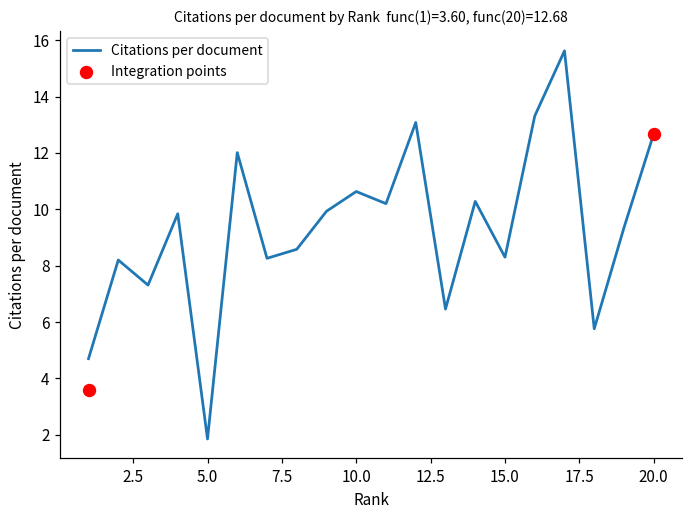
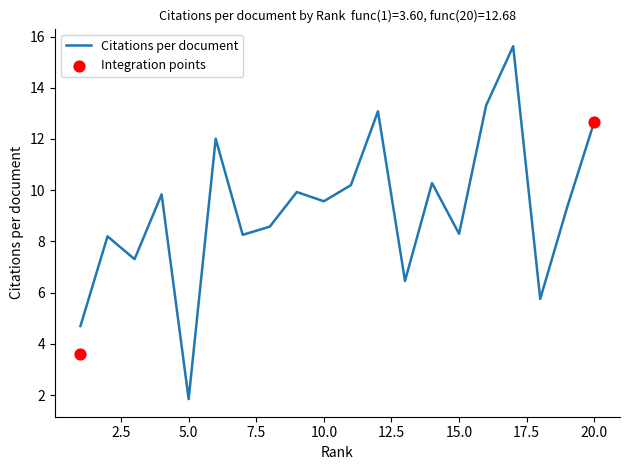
  {
    "Citations per document": {
      "5.0": 1.9,
-     "10.0": 10.6,
+     "10.0": 9.6,
      "15.0": 8.3
    }
  }
